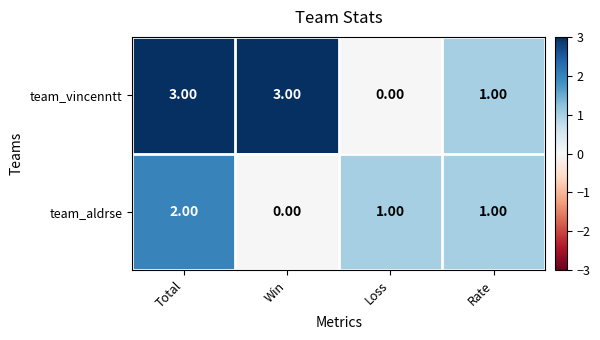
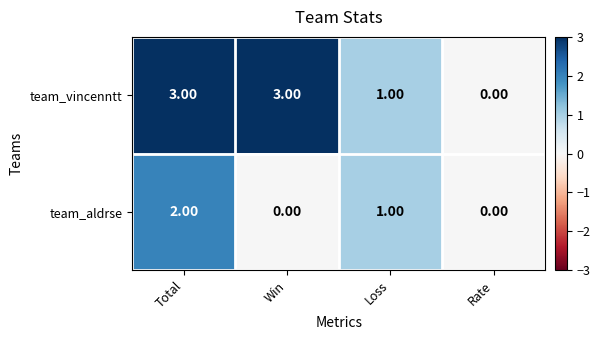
  {
    "team_vincenntt": {
      "Total": 3.00,
      "Win": 3.00,
-     "Loss": 0.00,
-     "Rate": 1.00
+     "Loss": 1.00,
+     "Rate": 0.00
    },
    "team_aldrse": {
      "Total": 2.00,
      "Win": 0.00,
      "Loss": 1.00,
-     "Rate": 1.00
+     "Rate": 0.00
    }
  }
